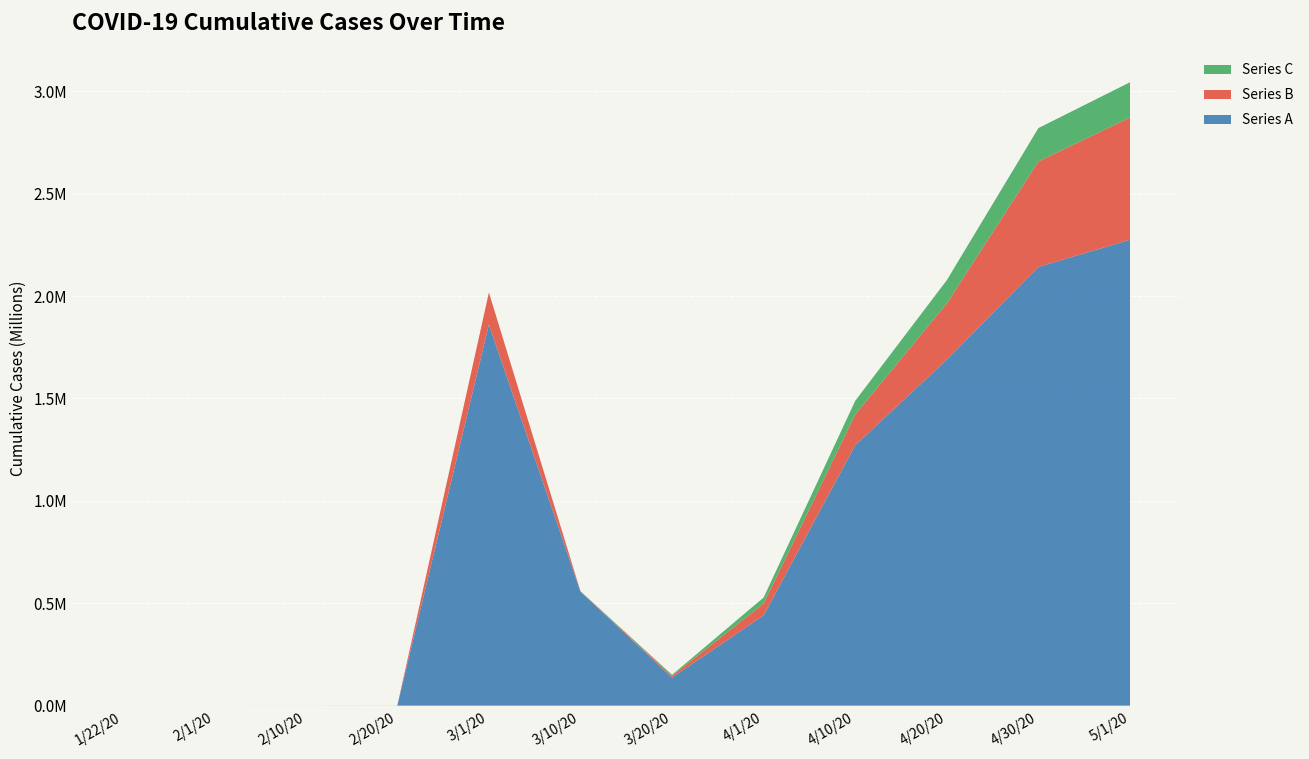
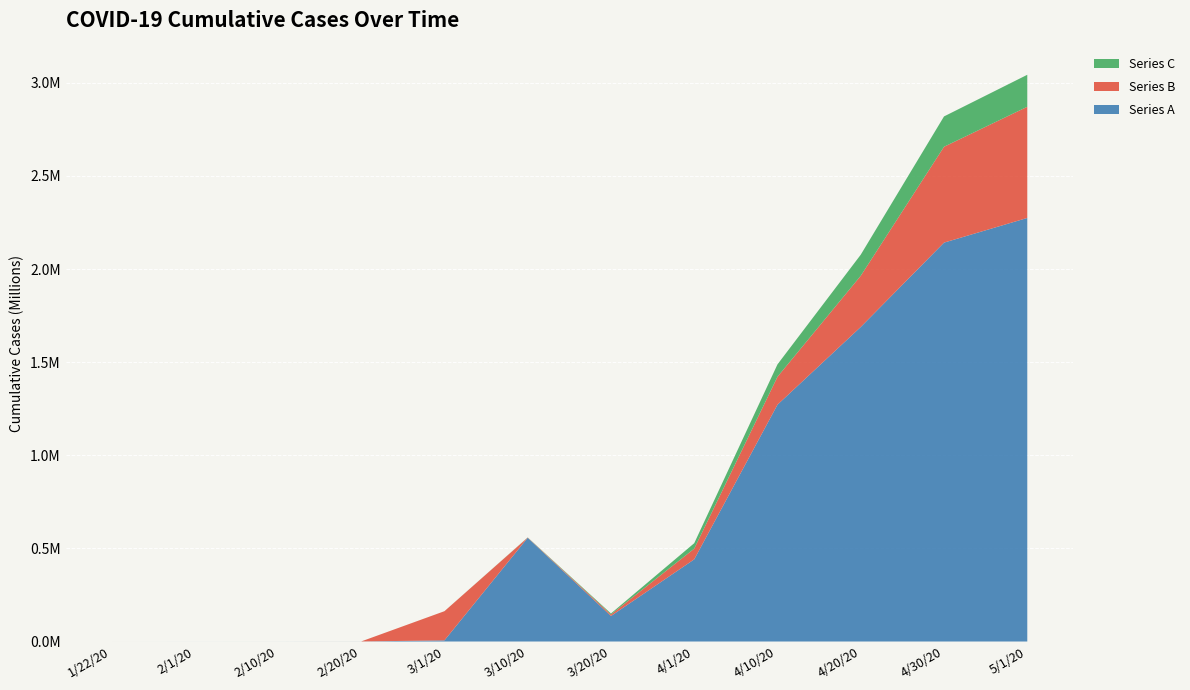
  {
    "Series A": {
-     "3/1/20": 1860000,
+     "3/1/20": 10000,
      "4/1/20": 440000,
      "4/10/20": 1270000,
      "4/20/20": 1690000,
      "4/30/20": 2140000,
      "5/1/20": 2270000
    },
    "Series B": {
      "4/1/20": 60000,
      "4/10/20": 150000,
      "4/20/20": 270000,
      "4/30/20": 510000,
      "5/1/20": 600000
    },
    "Series C": {
      "4/1/20": 30000,
      "4/10/20": 70000,
      "4/20/20": 110000,
      "4/30/20": 160000,
      "5/1/20": 170000
    }
  }
